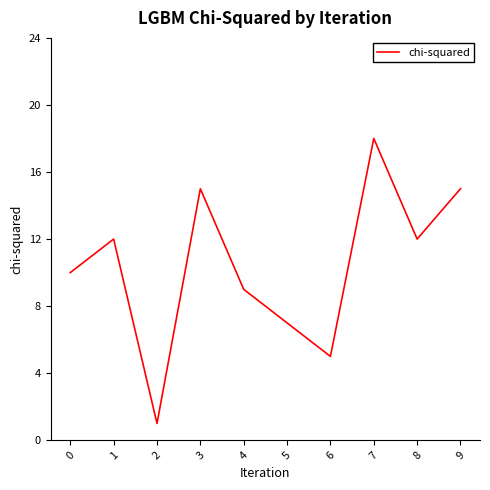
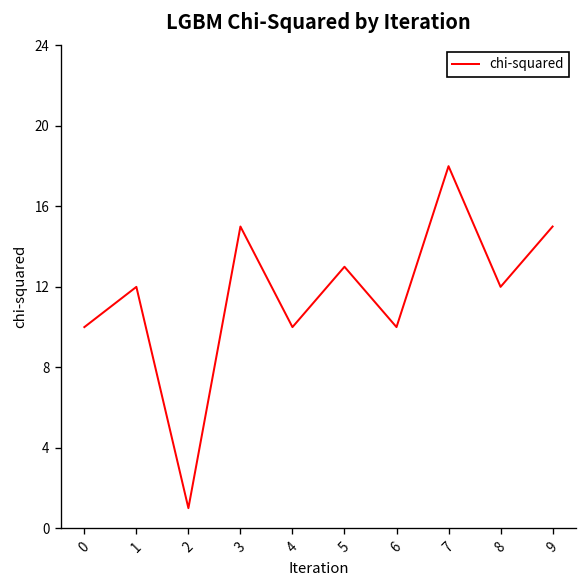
  {
    "0": 10,
    "1": 12,
    "2": 1,
    "3": 15,
-   "4": 9,
-   "5": 7,
-   "6": 5,
+   "4": 10,
+   "5": 13,
+   "6": 10,
    "7": 18,
    "8": 12,
    "9": 15
  }
